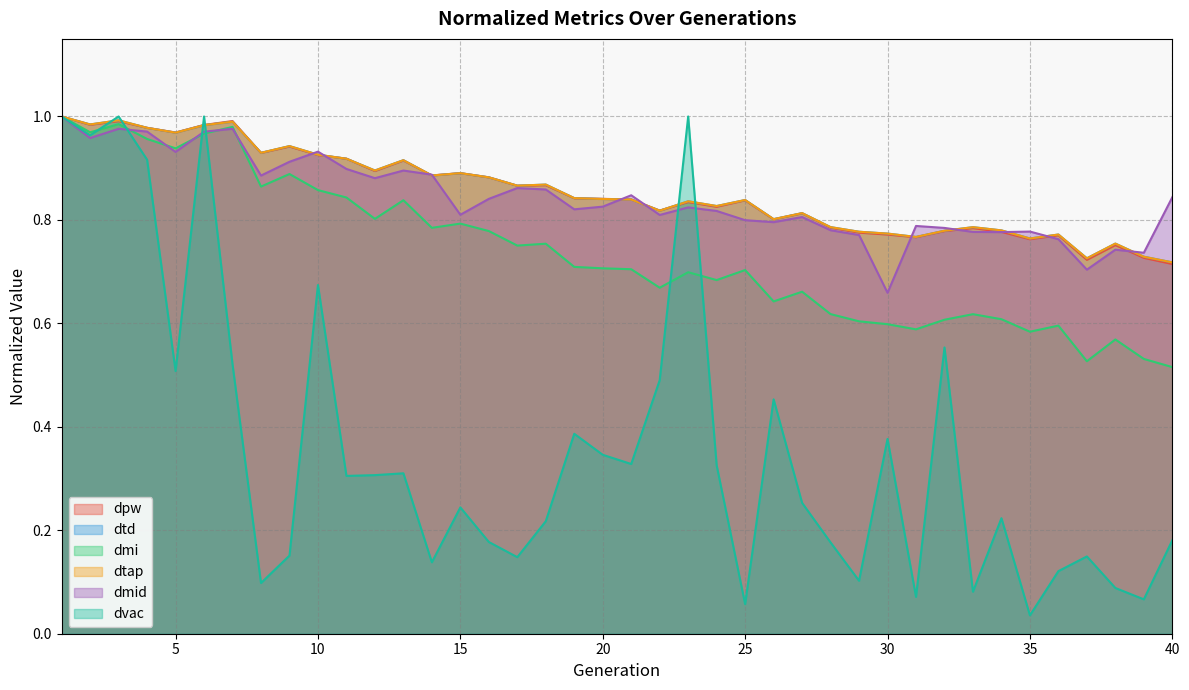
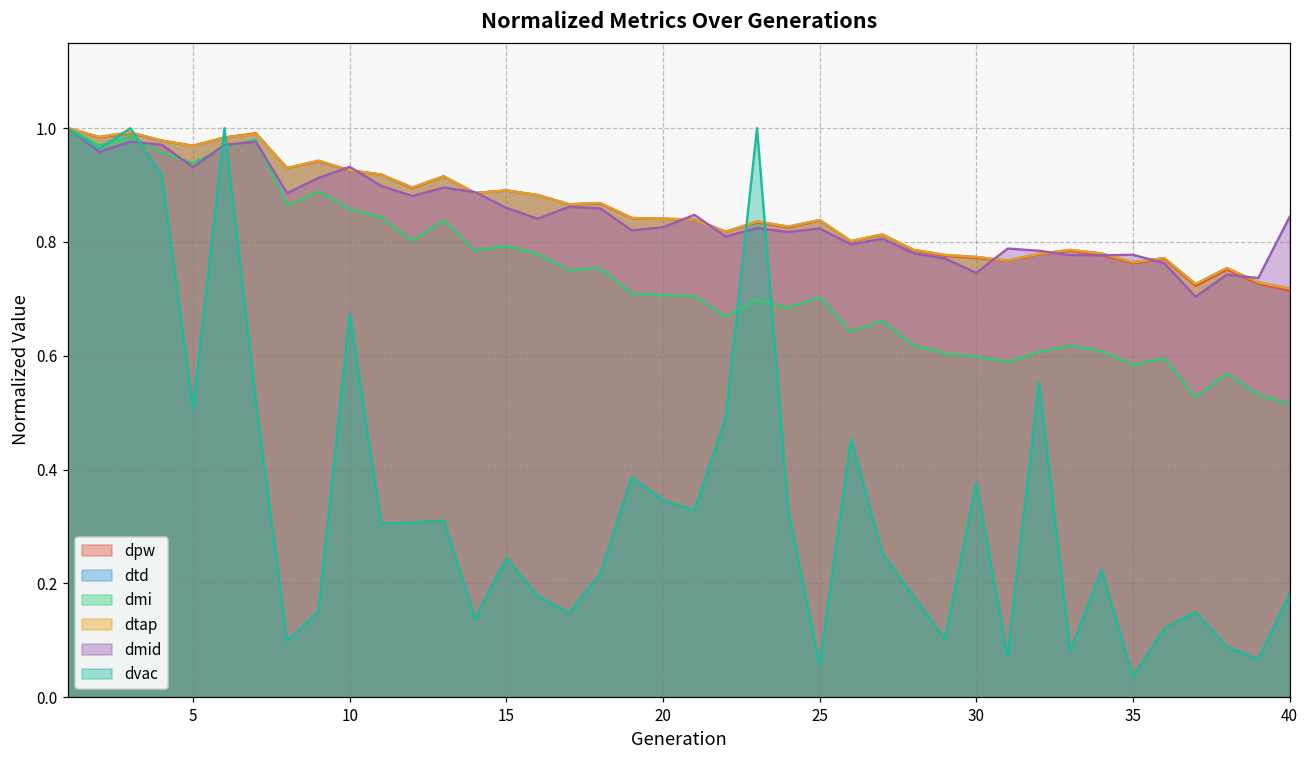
  {
    "dmid": {
      "5": 0.93,
      "10": 0.93,
-     "15": 0.81,
+     "15": 0.86,
      "20": 0.83,
-     "25": 0.80,
-     "30": 0.66,
+     "25": 0.82,
+     "30": 0.75,
      "35": 0.78,
      "40": 0.84
    }
  }
